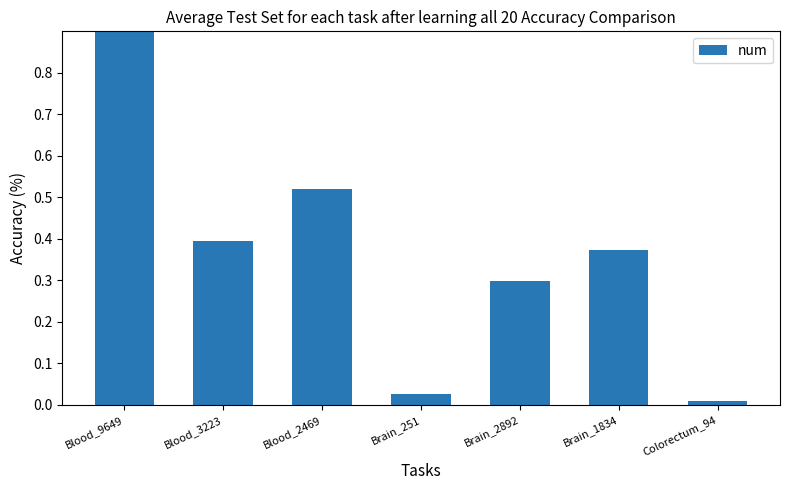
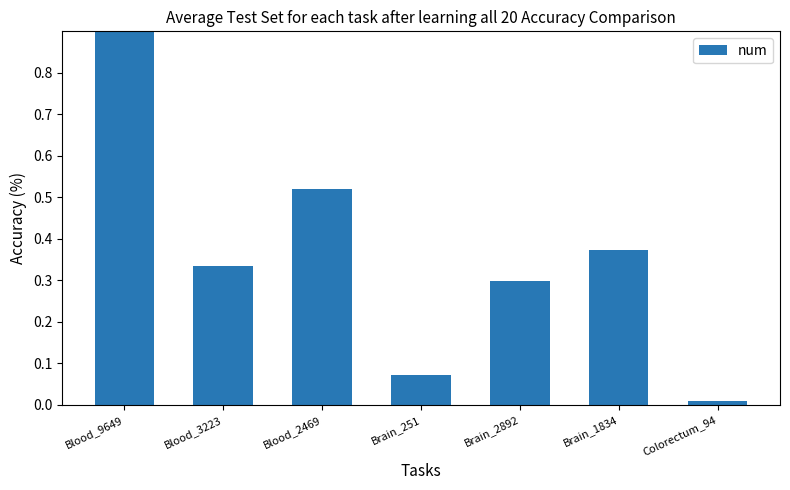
  {
-   "Blood_3223": 0.39,
+   "Blood_3223": 0.33,
    "Blood_2469": 0.52,
-   "Brain_251": 0.03,
+   "Brain_251": 0.07,
    "Brain_2892": 0.30,
    "Brain_1834": 0.37,
    "Colorectum_94": 0.01
  }
